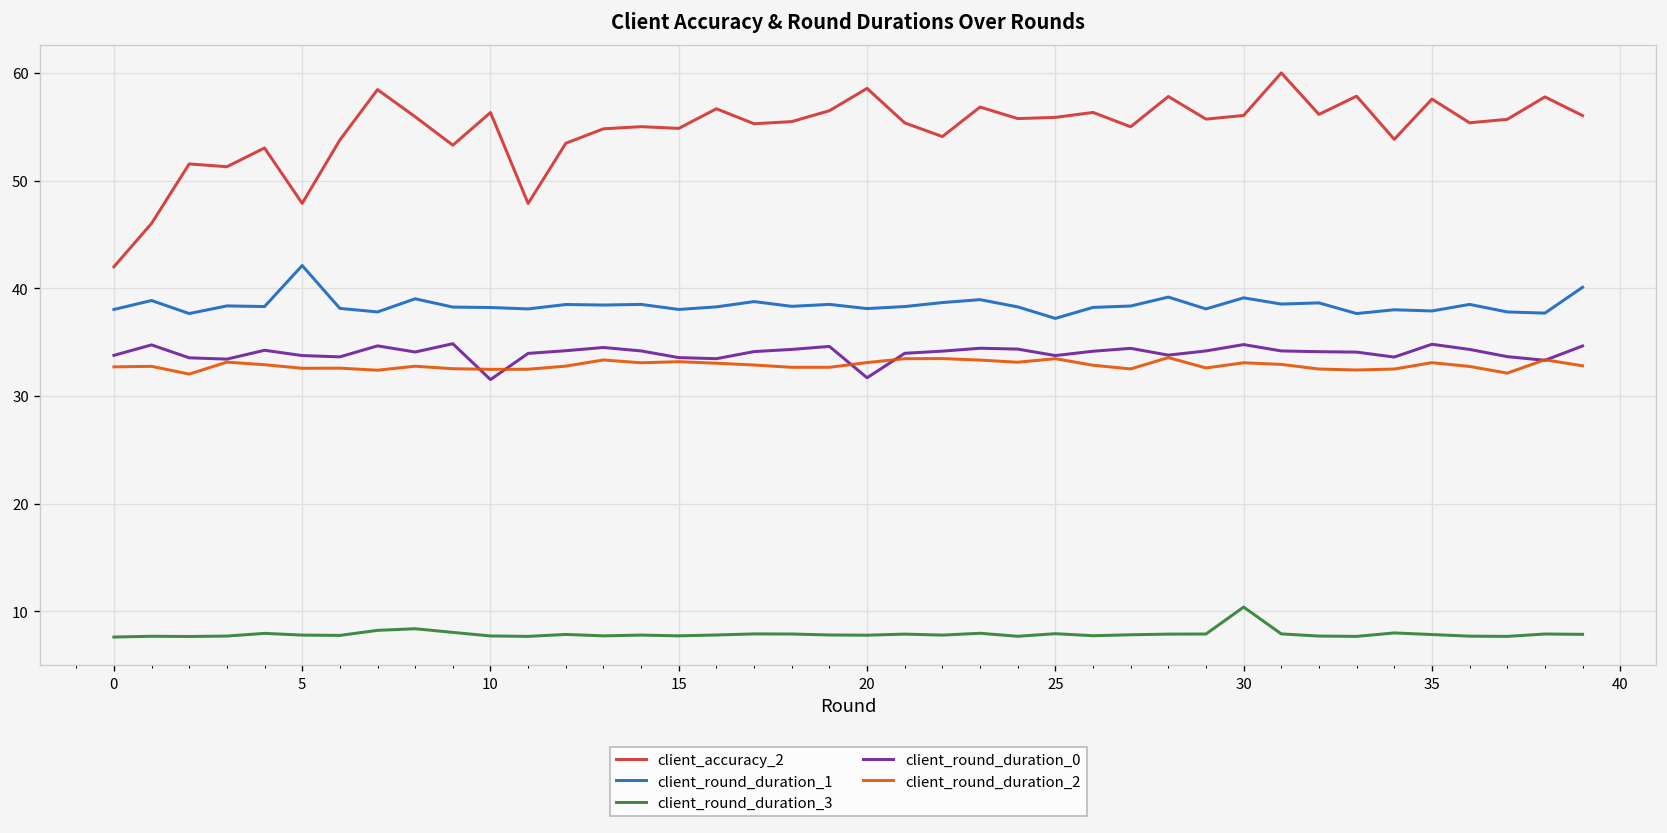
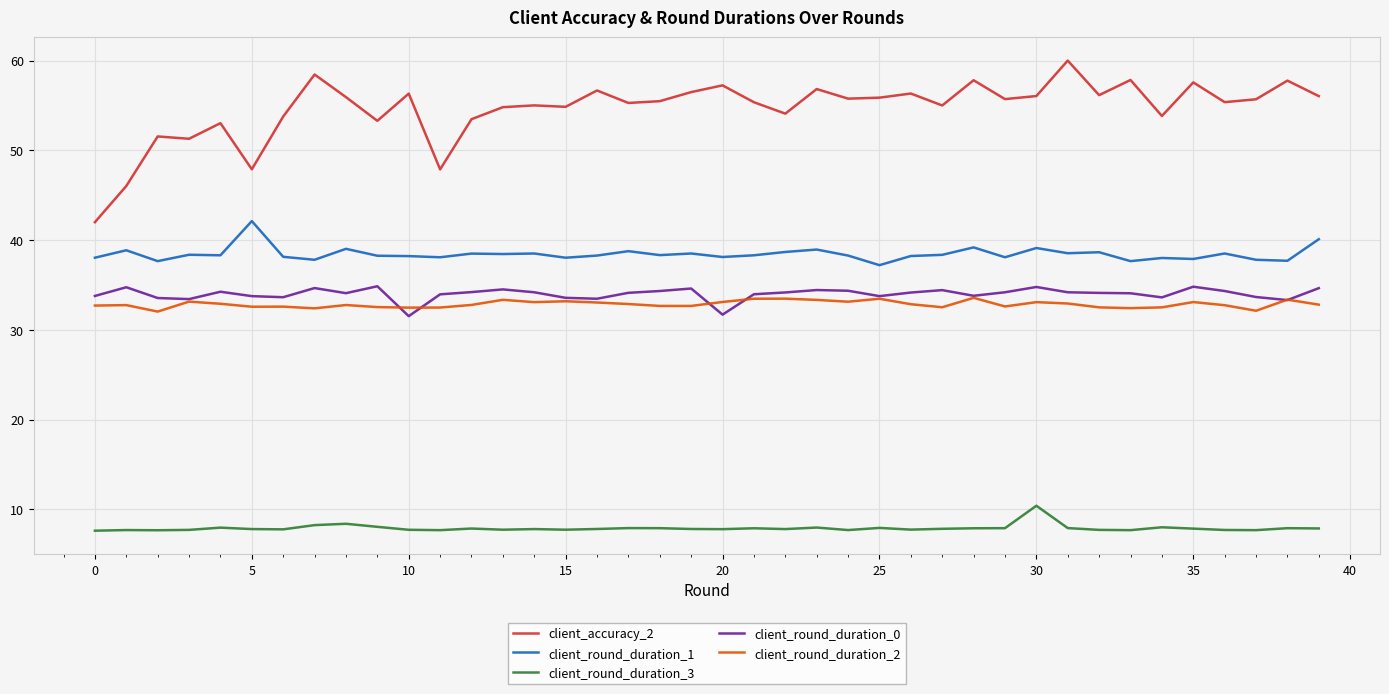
  {
    "client_accuracy_2": {
      "0": 42,
      "5": 48,
      "10": 56,
      "15": 55,
-     "20": 59,
+     "20": 57,
      "25": 56,
      "30": 56,
      "35": 58
    },
    "client_round_duration_1": {
      "0": 38,
      "5": 42,
      "10": 38,
      "15": 38,
      "20": 38,
      "25": 37,
      "30": 39,
      "35": 38
    },
    "client_round_duration_3": {
      "0": 8,
      "5": 8,
      "10": 8,
      "15": 8,
      "20": 8,
      "25": 8,
      "30": 10,
      "35": 8
    },
    "client_round_duration_0": {
      "0": 34,
      "5": 34,
      "10": 32,
      "15": 34,
      "20": 32,
      "25": 34,
      "30": 35,
      "35": 35
    },
    "client_round_duration_2": {
      "0": 33,
      "5": 33,
      "10": 32,
      "15": 33,
      "20": 33,
      "25": 33,
      "30": 33,
      "35": 33
    }
  }
